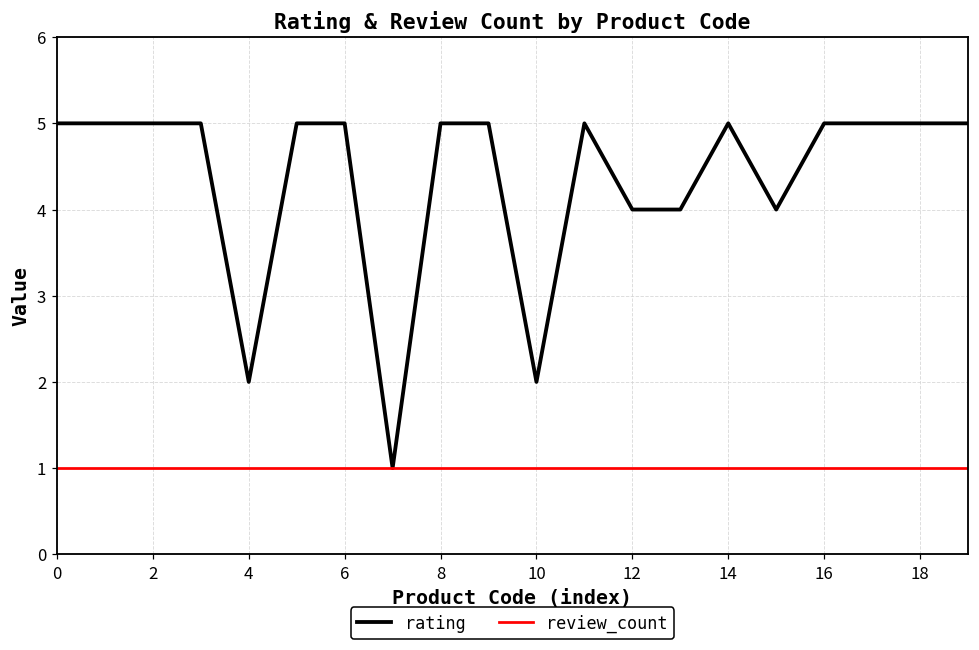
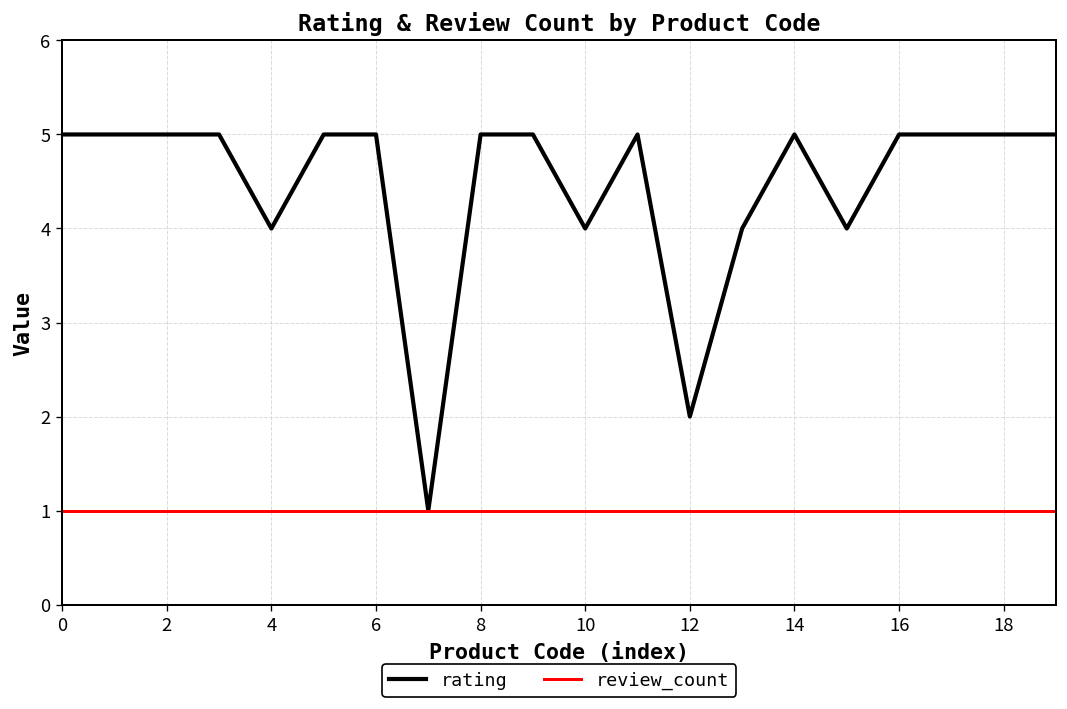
  {
    "rating": {
      "0": 5,
      "2": 5,
-     "4": 2,
+     "4": 4,
      "6": 5,
      "8": 5,
-     "10": 2,
-     "12": 4,
+     "10": 4,
+     "12": 2,
      "14": 5,
      "16": 5,
      "18": 5
    },
    "review_count": {
      "0": 1,
      "2": 1,
      "4": 1,
      "6": 1,
      "8": 1,
      "10": 1,
      "12": 1,
      "14": 1,
      "16": 1,
      "18": 1
    }
  }
